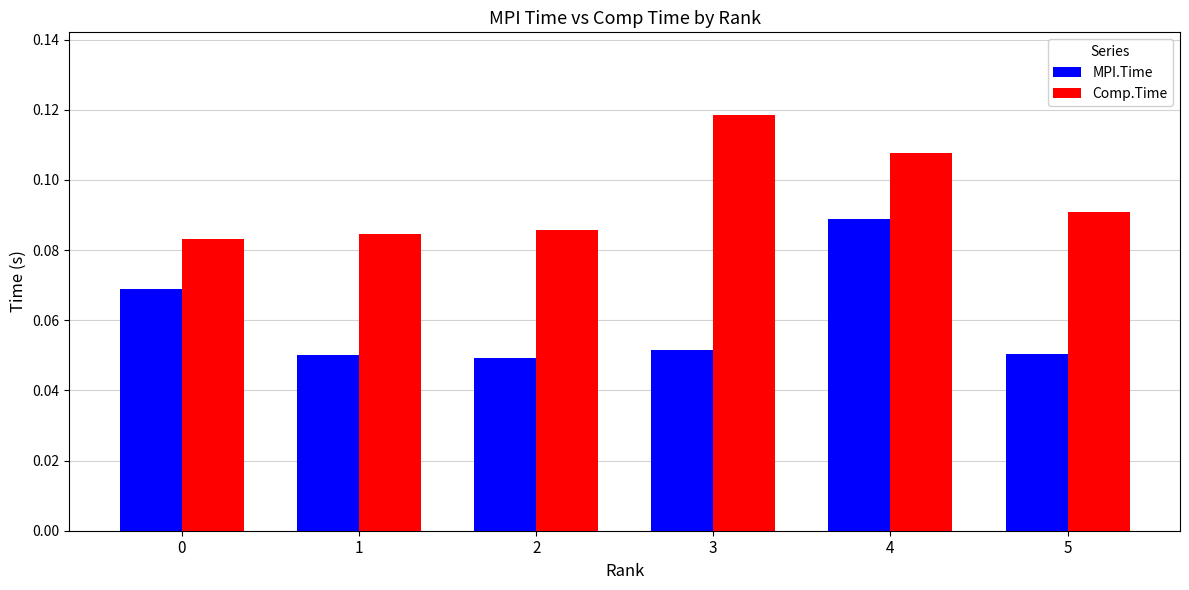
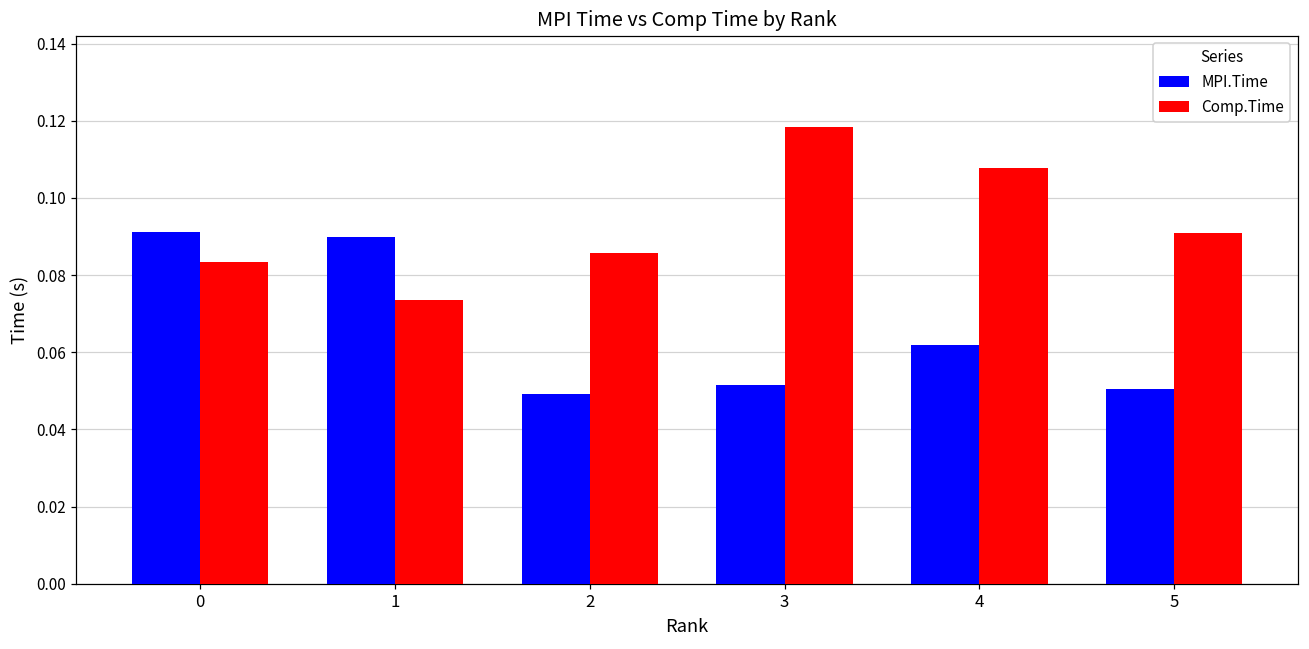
  {
    "MPI.Time": {
-     "0": 0.069,
-     "1": 0.05,
+     "0": 0.091,
+     "1": 0.09,
      "2": 0.049,
      "3": 0.052,
-     "4": 0.089,
+     "4": 0.062,
      "5": 0.050
    },
    "Comp.Time": {
      "0": 0.083,
-     "1": 0.085,
+     "1": 0.074,
      "2": 0.086,
      "3": 0.118,
      "4": 0.108,
      "5": 0.091
    }
  }
